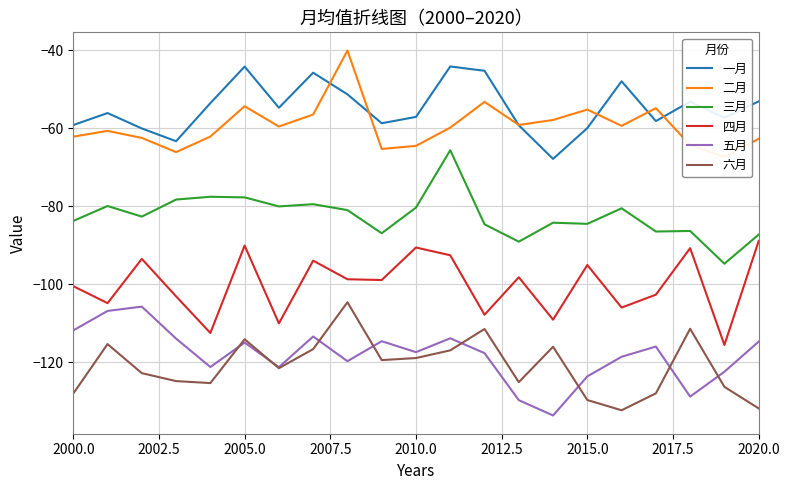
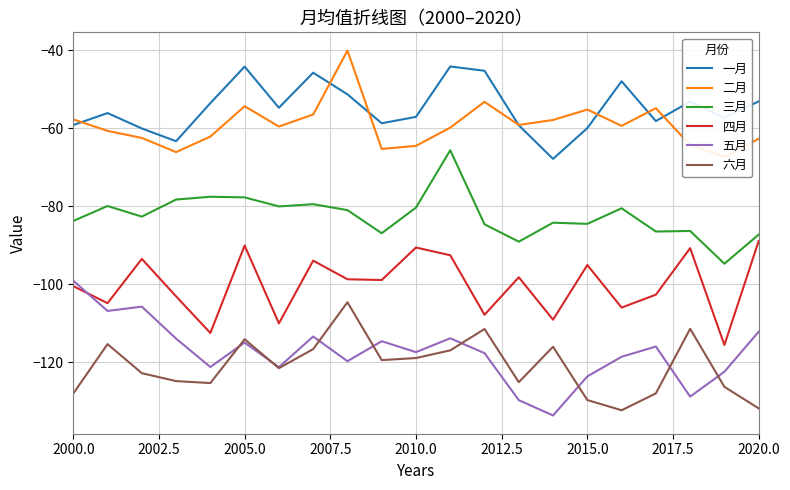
  {
    "一月": {
      "2000.0": -59,
      "2005.0": -44,
      "2010.0": -57,
      "2015.0": -60,
      "2020.0": -53
    },
    "二月": {
-     "2000.0": -62,
+     "2000.0": -58,
      "2005.0": -54,
      "2010.0": -65,
      "2015.0": -55,
      "2020.0": -63
    },
    "三月": {
      "2000.0": -84,
      "2005.0": -78,
      "2010.0": -80,
      "2015.0": -85,
      "2020.0": -87
    },
    "四月": {
      "2000.0": -101,
      "2005.0": -90,
      "2010.0": -91,
      "2015.0": -95,
      "2020.0": -89
    },
    "五月": {
-     "2000.0": -112,
+     "2000.0": -99,
      "2005.0": -115,
      "2010.0": -117,
      "2015.0": -124,
-     "2020.0": -115
+     "2020.0": -112
    },
    "六月": {
      "2000.0": -128,
      "2005.0": -114,
      "2010.0": -119,
      "2015.0": -130,
      "2020.0": -132
    }
  }
